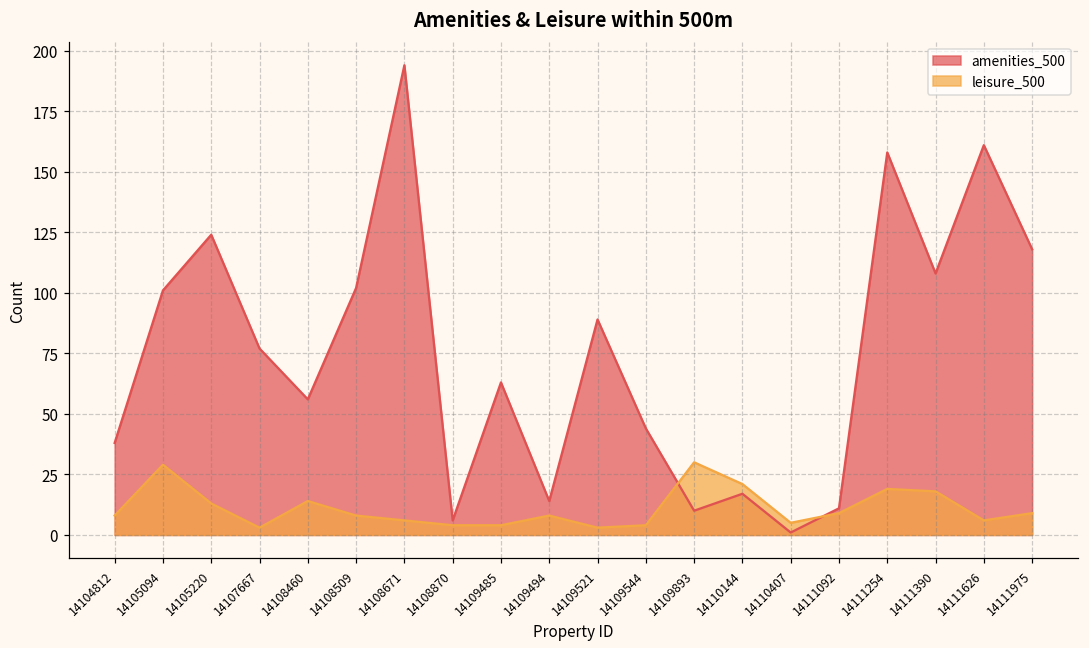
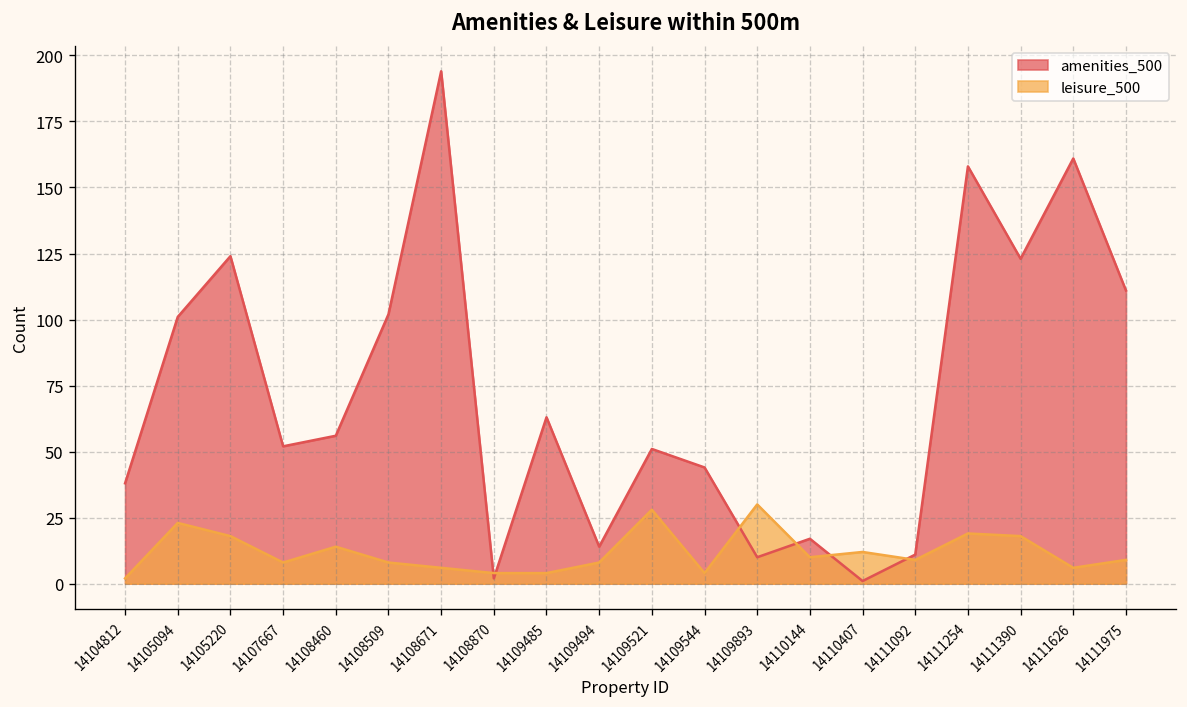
  {
    "amenities_500": {
      "14104812": 38,
      "14105094": 101,
      "14105220": 124,
-     "14107667": 77,
+     "14107667": 52,
      "14108460": 56,
      "14108509": 102,
      "14108671": 194,
-     "14108870": 6,
+     "14108870": 2,
      "14109485": 63,
      "14109494": 14,
-     "14109521": 89,
+     "14109521": 51,
      "14109544": 44,
      "14109893": 10,
      "14110144": 17,
      "14110407": 1,
      "14111092": 11,
      "14111254": 158,
-     "14111390": 108,
+     "14111390": 123,
      "14111626": 161,
-     "14111975": 118
+     "14111975": 111
    },
    "leisure_500": {
-     "14104812": 8,
-     "14105094": 29,
-     "14105220": 13,
-     "14107667": 3,
+     "14104812": 2,
+     "14105094": 23,
+     "14105220": 18,
+     "14107667": 8,
      "14108460": 14,
      "14108509": 8,
      "14108671": 6,
      "14108870": 4,
      "14109485": 4,
      "14109494": 8,
-     "14109521": 3,
+     "14109521": 28,
      "14109544": 4,
      "14109893": 30,
-     "14110144": 21,
-     "14110407": 5,
+     "14110144": 10,
+     "14110407": 12,
      "14111092": 9,
      "14111254": 19,
      "14111390": 18,
      "14111626": 6,
      "14111975": 9
    }
  }
